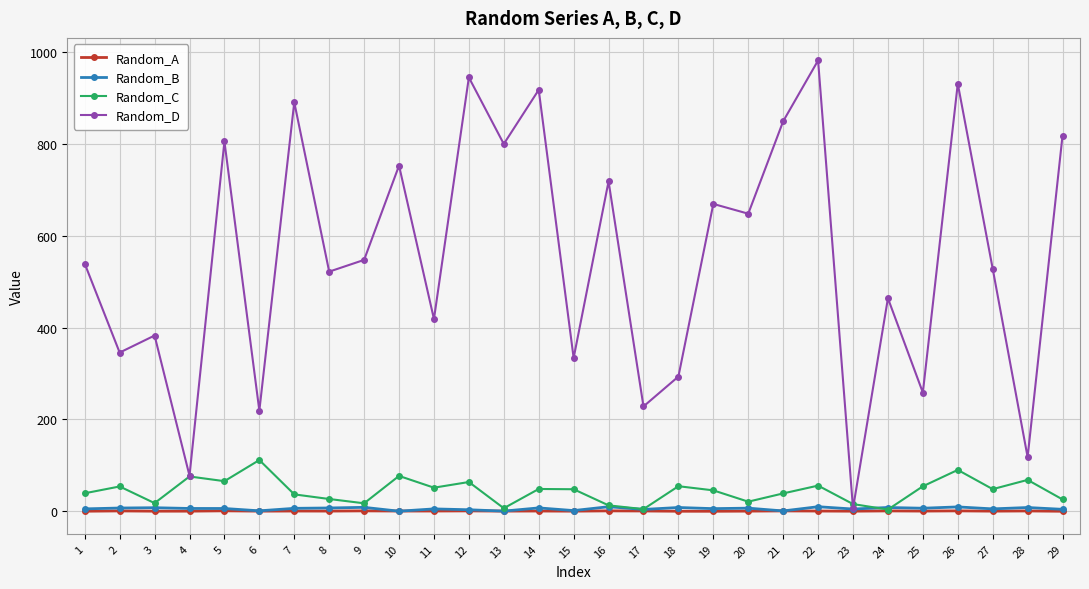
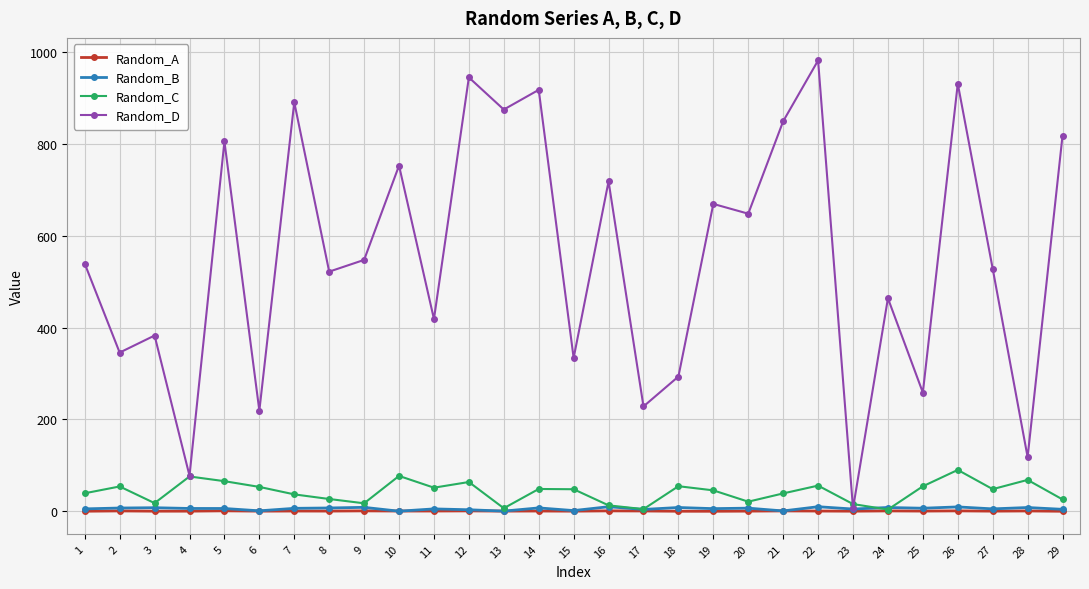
  {
    "Random_A": {
      "2": 0,
      "3": 0,
      "4": 0,
      "7": 0,
      "8": 0,
      "9": 0,
      "14": 0,
      "16": 0,
      "18": 0,
      "19": 0,
      "20": 0,
      "22": 0,
      "25": 0,
      "26": 0,
      "28": 0
    },
    "Random_B": {
      "2": 10,
      "3": 10,
      "4": 10,
      "7": 10,
      "8": 10,
      "9": 10,
      "14": 10,
      "18": 10,
      "19": 10,
      "20": 10,
      "22": 10,
      "25": 10,
      "26": 10,
      "28": 10
    },
    "Random_C": {
      "1": 40,
      "2": 50,
      "3": 20,
      "5": 70,
-     "6": 110,
+     "6": 50,
      "7": 40,
      "8": 30,
      "9": 20,
      "10": 80,
      "11": 50,
      "12": 60,
      "13": 10,
      "14": 50,
      "15": 50,
      "18": 50,
      "19": 50,
      "20": 20,
      "21": 40,
      "22": 60,
      "23": 20,
      "25": 50,
      "26": 90,
      "27": 50,
      "28": 70,
      "29": 30
    },
    "Random_D": {
      "1": 540,
      "2": 350,
      "3": 380,
      "5": 810,
      "6": 220,
      "7": 890,
      "8": 520,
      "9": 550,
      "10": 750,
      "11": 420,
      "12": 940,
-     "13": 800,
+     "13": 870,
      "14": 920,
      "15": 330,
      "16": 720,
      "17": 230,
      "18": 290,
      "19": 670,
      "20": 650,
      "21": 850,
      "22": 980,
      "24": 460,
      "25": 260,
      "26": 930,
      "27": 530,
      "28": 120,
      "29": 820
    }
  }
